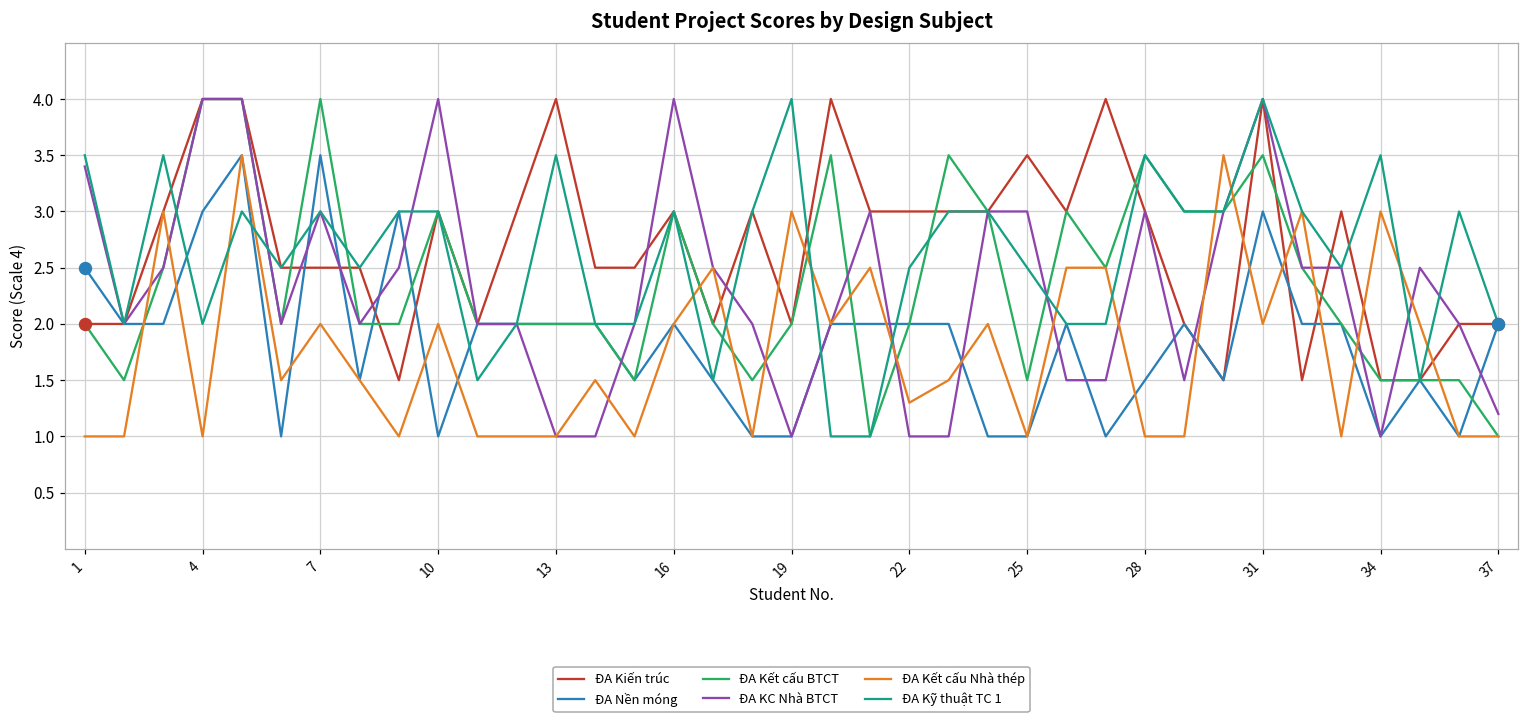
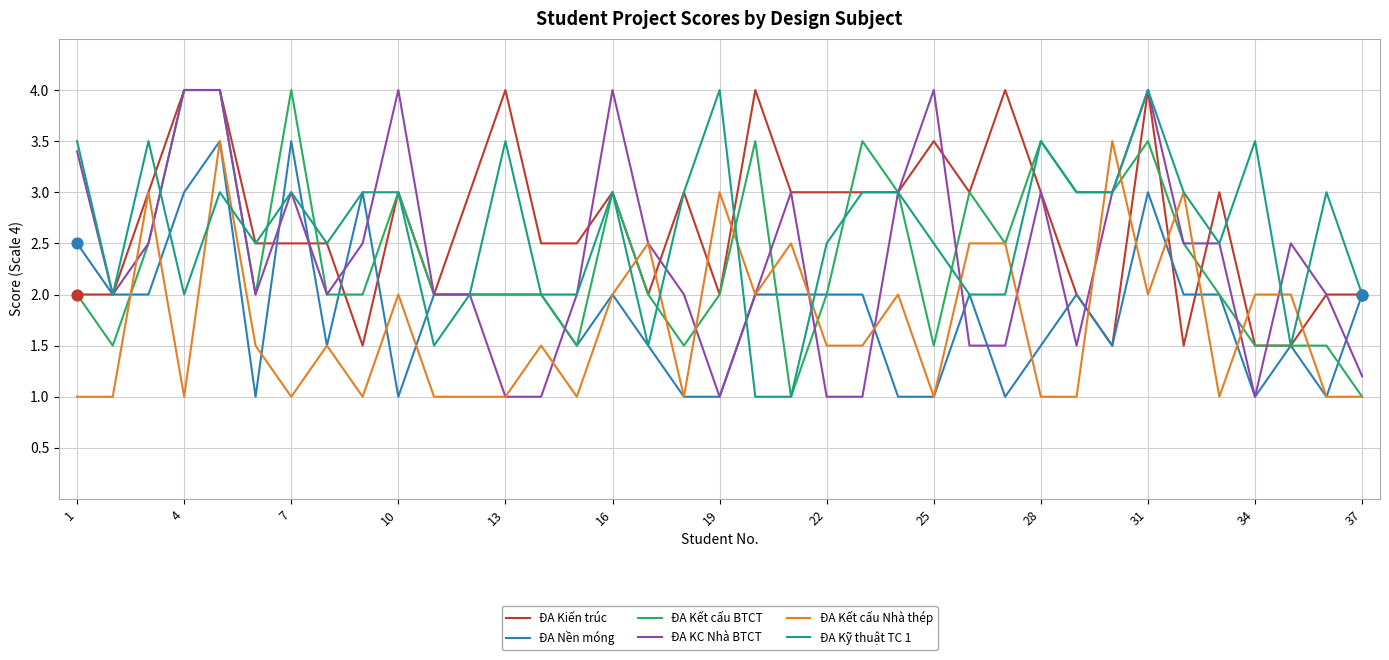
  {
    "ĐA KC Nhà BTCT": {
      "1": 3.40,
      "10": 4,
      "16": 4,
      "22": 1,
-     "25": 3,
+     "25": 4,
      "37": 1.20
    },
    "ĐA Kết cấu Nhà thép": {
      "1": 1.0,
      "4": 1.0,
-     "7": 2,
+     "7": 1,
      "10": 2.0,
      "19": 3.0,
-     "22": 1.3,
+     "22": 1.5,
      "28": 1.0,
      "31": 2.0,
-     "34": 3
+     "34": 2
    }
  }
